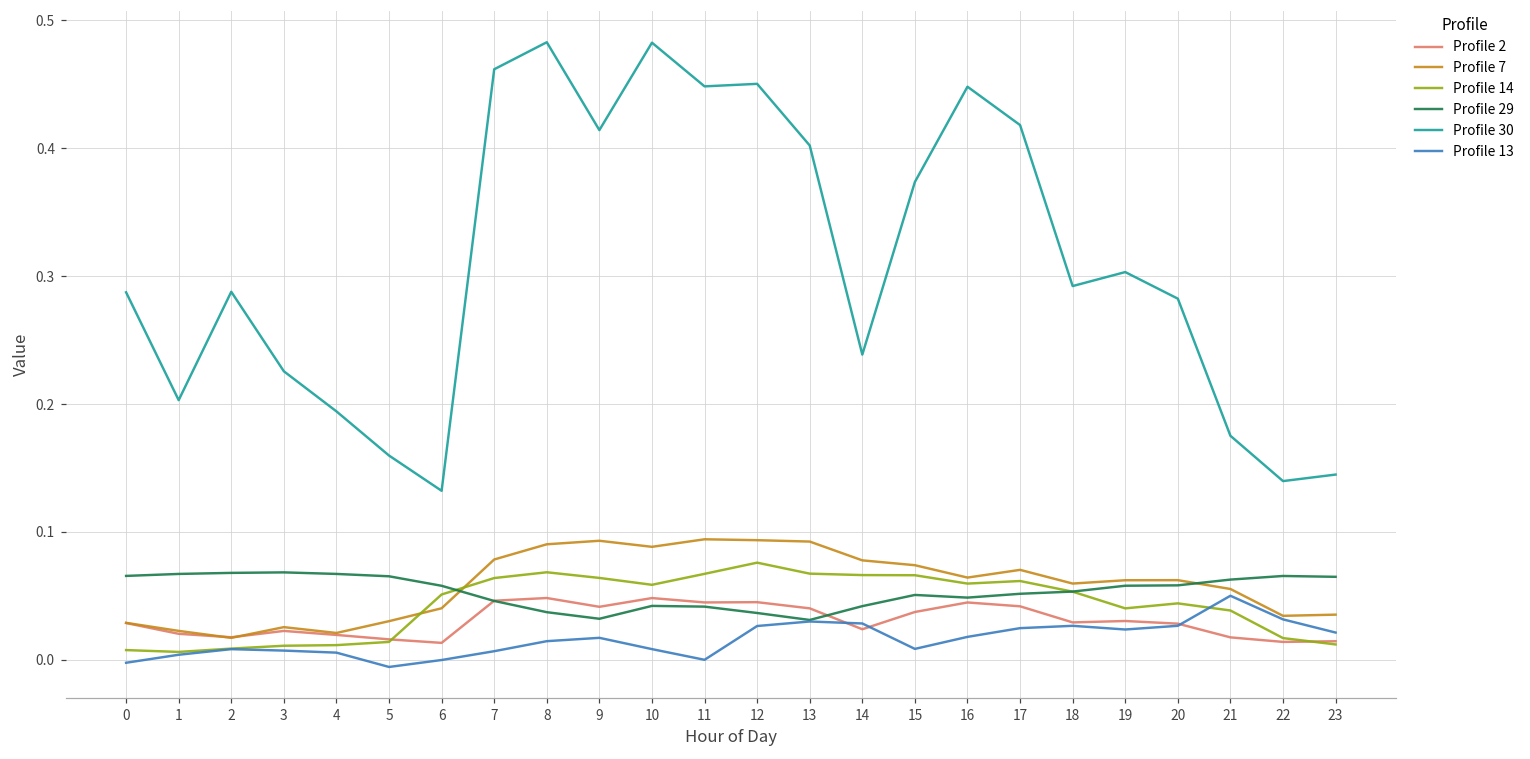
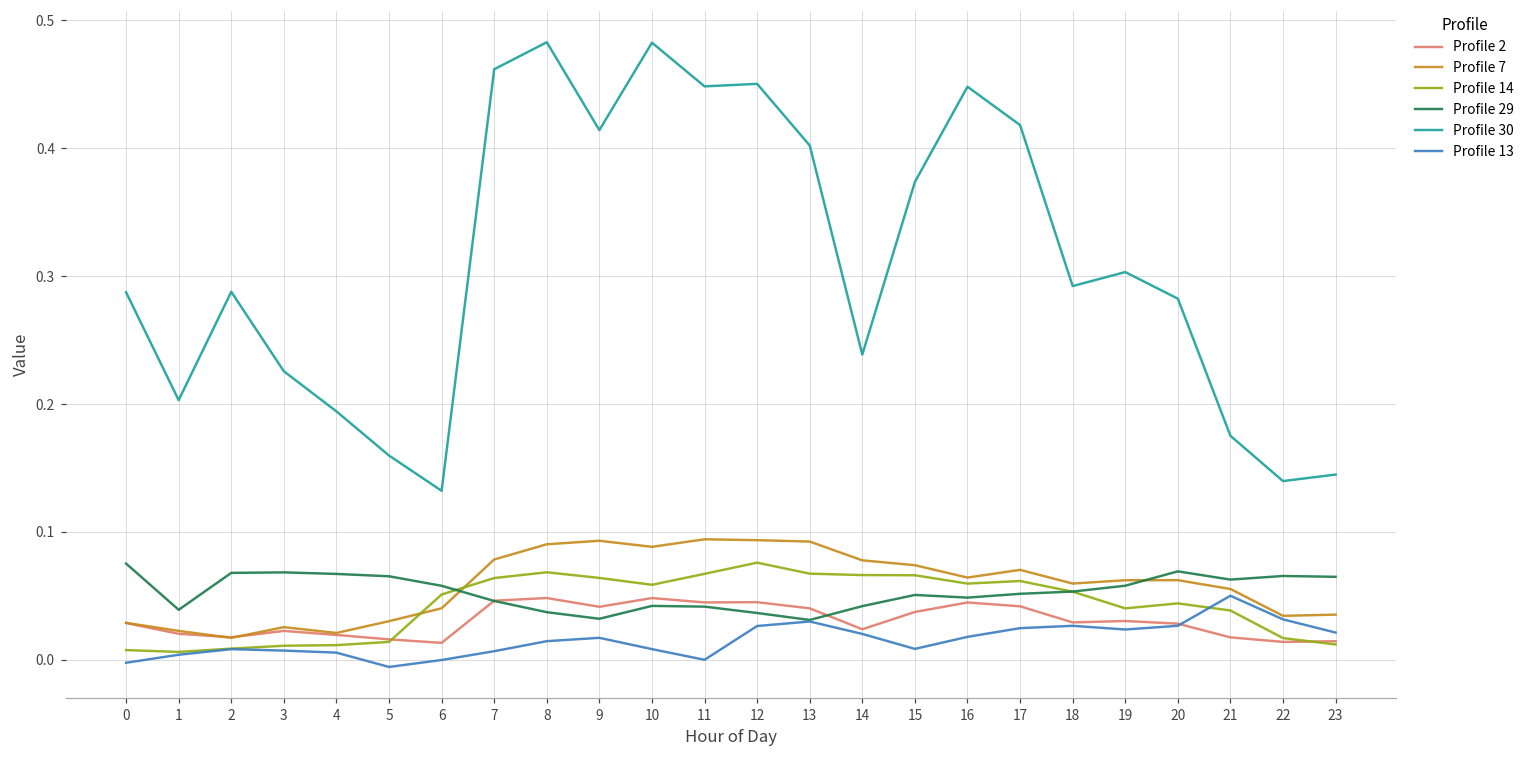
  {
    "Profile 2": {
      "1": 0.020,
      "3": 0.023,
      "6": 0.013,
      "8": 0.048,
      "9": 0.041,
      "10": 0.048,
      "11": 0.045,
      "12": 0.045,
      "13": 0.040,
      "14": 0.024,
      "15": 0.037,
      "16": 0.045,
      "17": 0.042,
      "18": 0.029,
      "19": 0.030,
      "21": 0.018,
      "22": 0.014,
      "23": 0.014
    },
    "Profile 7": {
      "1": 0.023,
      "3": 0.026,
      "5": 0.030,
      "6": 0.040,
      "7": 0.078,
      "8": 0.090,
      "9": 0.093,
      "10": 0.088,
      "11": 0.094,
      "12": 0.094,
      "13": 0.092,
      "14": 0.078,
      "15": 0.074,
      "16": 0.064,
      "17": 0.070,
      "18": 0.060,
      "19": 0.062,
      "20": 0.062,
      "21": 0.055,
      "22": 0.034,
      "23": 0.035
    },
    "Profile 14": {
      "0": 0.008,
      "3": 0.011,
      "4": 0.011,
      "6": 0.051,
      "7": 0.064,
      "8": 0.068,
      "9": 0.064,
      "10": 0.059,
      "11": 0.067,
      "12": 0.076,
      "13": 0.067,
      "14": 0.066,
      "15": 0.066,
      "16": 0.060,
      "17": 0.062,
      "19": 0.040,
      "20": 0.044,
      "21": 0.039,
      "22": 0.017,
      "23": 0.012
    },
    "Profile 29": {
-     "0": 0.066,
-     "1": 0.067,
+     "0": 0.075,
+     "1": 0.039,
      "2": 0.068,
      "3": 0.068,
      "4": 0.067,
      "5": 0.065,
      "6": 0.058,
      "8": 0.037,
      "9": 0.032,
      "10": 0.042,
      "11": 0.042,
      "12": 0.037,
      "14": 0.042,
      "15": 0.051,
      "16": 0.049,
      "17": 0.052,
      "19": 0.058,
-     "20": 0.058,
+     "20": 0.069,
      "21": 0.063,
      "22": 0.066,
      "23": 0.065
    },
    "Profile 30": {
      "0": 0.287,
      "1": 0.203,
      "2": 0.288,
      "3": 0.226,
      "4": 0.194,
      "5": 0.160,
      "6": 0.132,
      "7": 0.462,
      "8": 0.483,
      "9": 0.414,
      "10": 0.483,
      "11": 0.448,
      "12": 0.450,
      "13": 0.402,
      "14": 0.239,
      "15": 0.374,
      "16": 0.448,
      "17": 0.418,
      "18": 0.292,
      "19": 0.303,
      "20": 0.282,
      "21": 0.175,
      "22": 0.140,
      "23": 0.145
    },
    "Profile 13": {
      "0": -0.002,
      "3": 0.007,
      "4": 0.006,
      "5": -0.006,
      "6": 0.000,
      "7": 0.007,
      "8": 0.015,
      "9": 0.017,
      "10": 0.008,
      "11": 0.000,
      "12": 0.026,
-     "14": 0.028,
+     "14": 0.020,
      "15": 0.009,
      "16": 0.018,
      "17": 0.025,
      "18": 0.027,
      "19": 0.024,
      "21": 0.050,
      "22": 0.032,
      "23": 0.021
    }
  }
